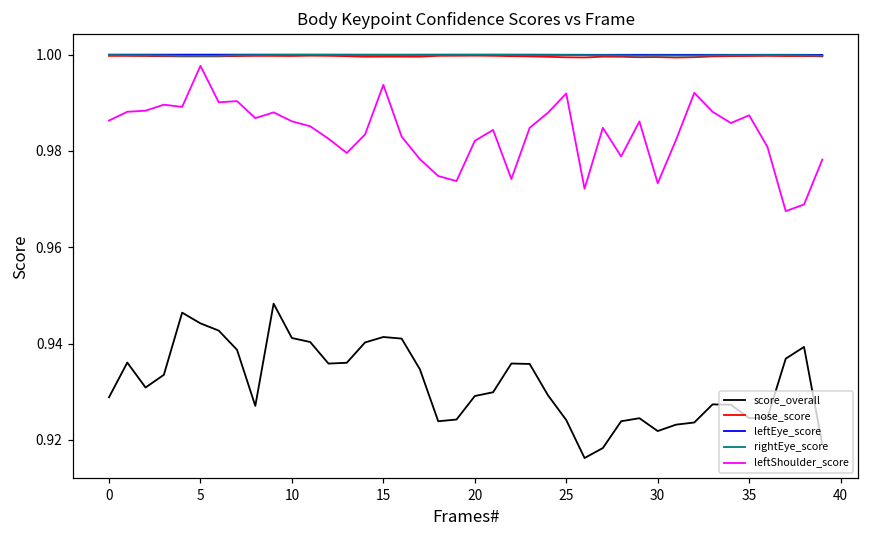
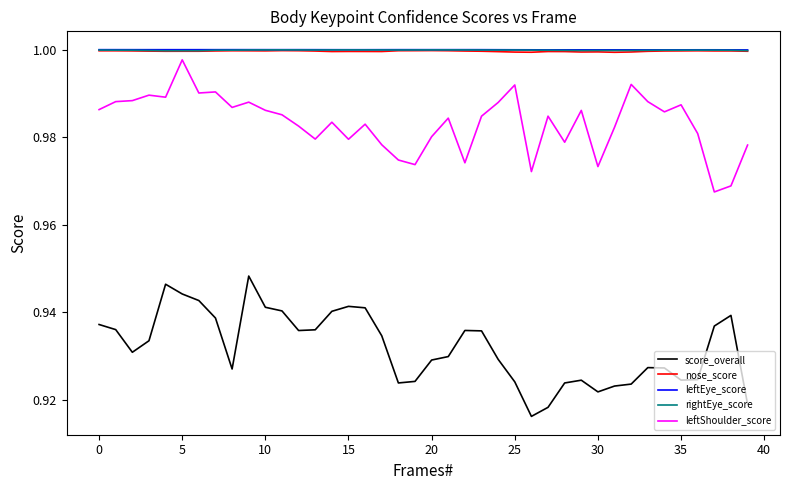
  {
    "score_overall": {
-     "0": 0.929,
+     "0": 0.937,
      "5": 0.944,
      "10": 0.941,
      "15": 0.941,
      "20": 0.929,
      "25": 0.924,
      "30": 0.922
    },
    "leftShoulder_score": {
      "0": 0.986,
      "5": 0.998,
      "10": 0.986,
-     "15": 0.994,
-     "20": 0.982,
+     "15": 0.980,
+     "20": 0.980,
      "25": 0.992,
      "30": 0.973,
      "35": 0.987
    }
  }
